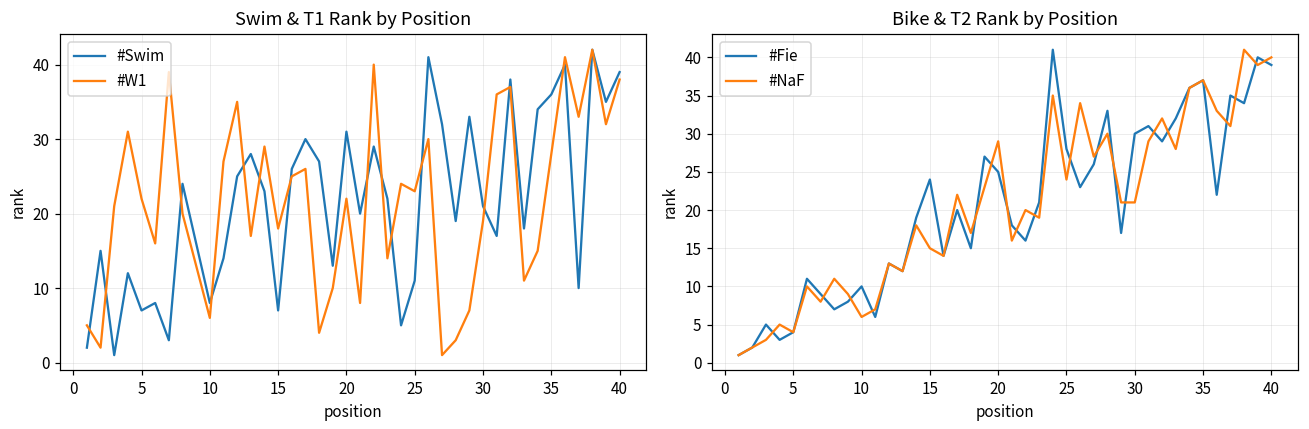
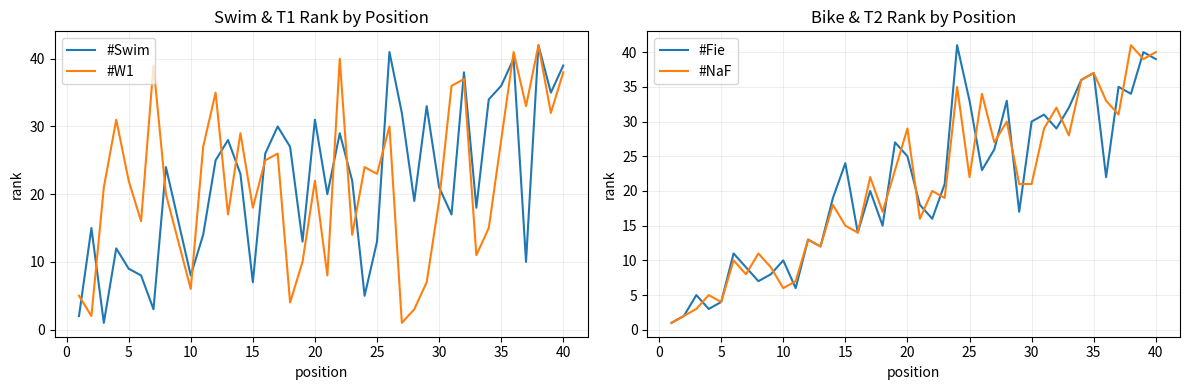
  {
    "Swim & T1 Rank by Position": {
      "#Swim": {
-       "5": 7,
+       "5": 9,
        "10": 8,
        "15": 7,
        "20": 31,
-       "25": 11,
+       "25": 13,
        "30": 21,
        "35": 36,
        "40": 39
      },
      "#W1": {
        "5": 22,
        "10": 6,
        "15": 18,
        "20": 22,
        "25": 23,
        "30": 19,
        "35": 28,
        "40": 38
      }
    },
    "Bike & T2 Rank by Position": {
      "#Fie": {
        "10": 10,
        "15": 24,
        "20": 25,
-       "25": 28,
+       "25": 33,
        "30": 30,
        "40": 39
      },
      "#NaF": {
        "10": 6,
        "15": 15,
        "20": 29,
-       "25": 24,
+       "25": 22,
        "30": 21,
        "40": 40
      }
    }
  }
